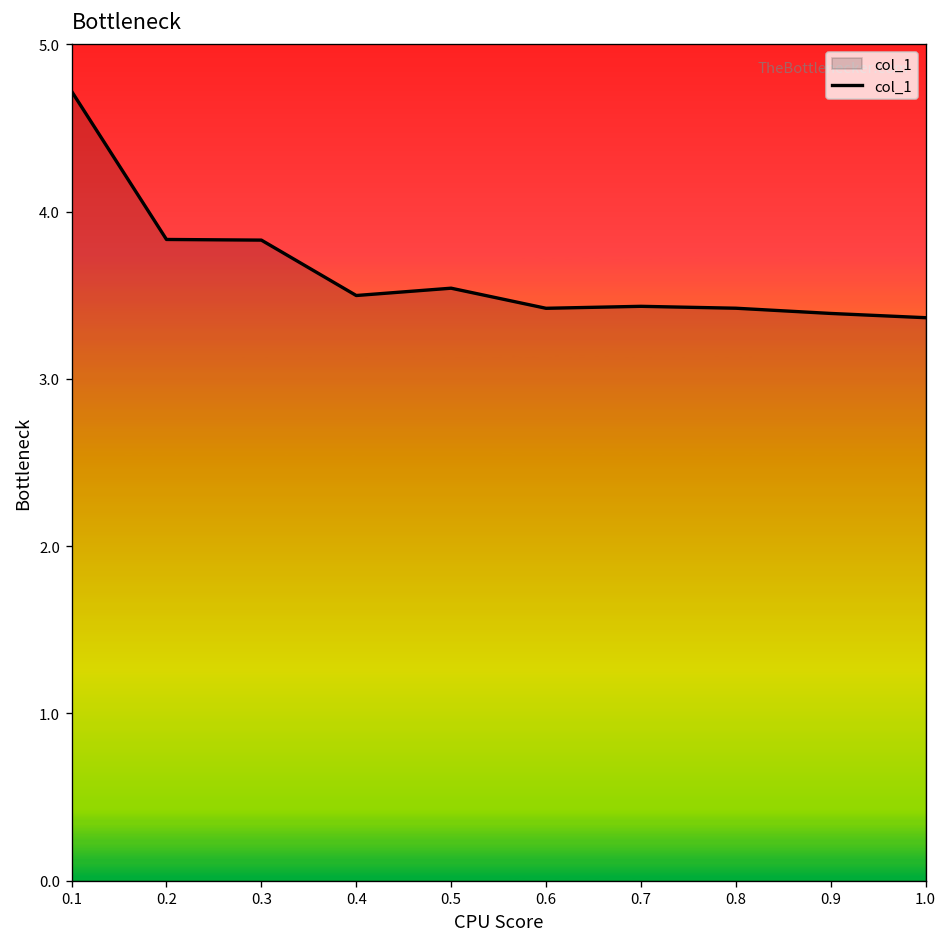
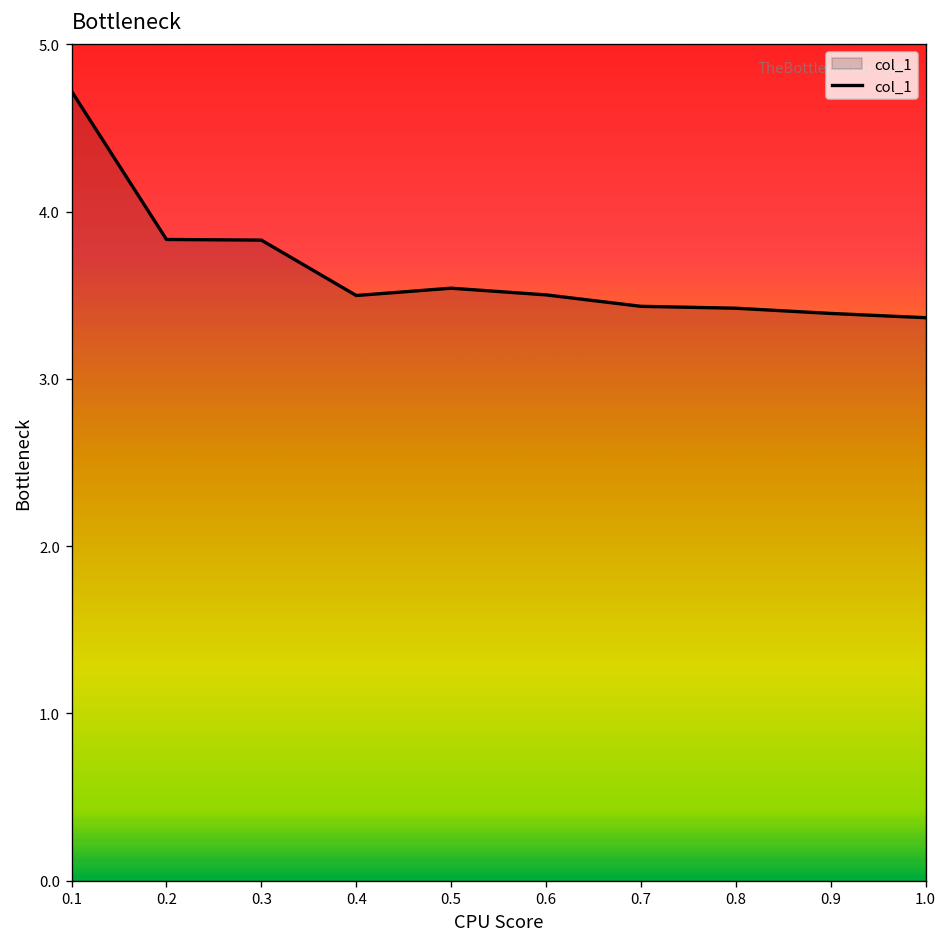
  {
    "0.1": 4.72,
    "0.2": 3.83,
    "0.3": 3.83,
    "0.4": 3.50,
    "0.5": 3.54,
-   "0.6": 3.42,
+   "0.6": 3.50,
    "0.7": 3.43,
    "0.8": 3.42,
    "0.9": 3.39,
    "1.0": 3.37
  }
